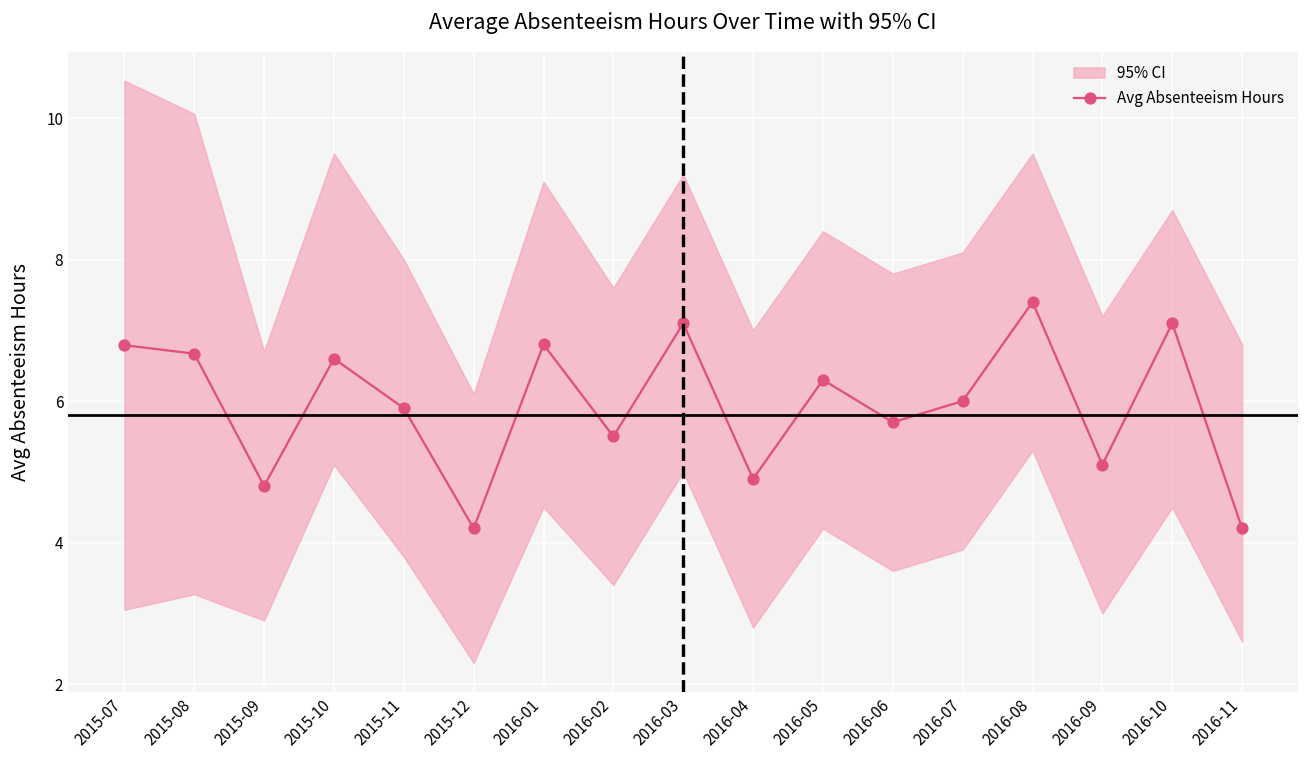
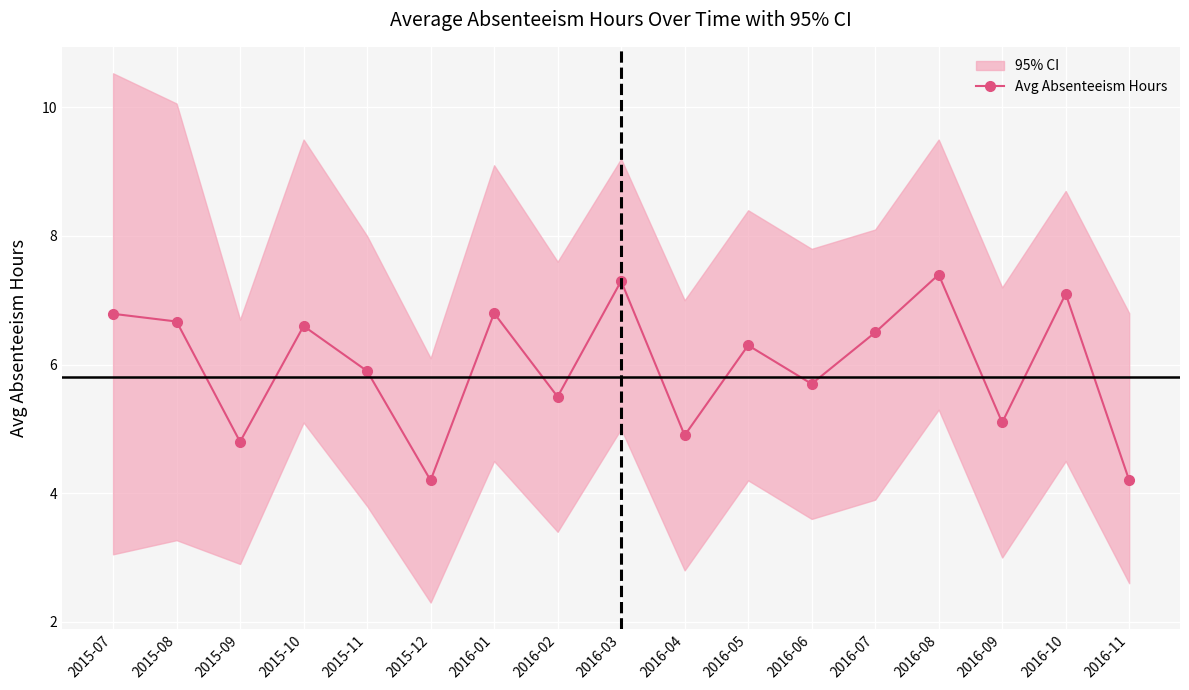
  {
    "Avg Absenteeism Hours": {
      "2015-07": 6.8,
      "2015-08": 6.7,
      "2015-09": 4.8,
      "2015-10": 6.6,
      "2015-11": 5.9,
      "2015-12": 4.2,
      "2016-01": 6.8,
      "2016-02": 5.5,
-     "2016-03": 7.1,
+     "2016-03": 7.3,
      "2016-04": 4.9,
      "2016-05": 6.3,
      "2016-06": 5.7,
-     "2016-07": 6.0,
+     "2016-07": 6.5,
      "2016-08": 7.4,
      "2016-09": 5.1,
      "2016-10": 7.1,
      "2016-11": 4.2
    }
  }
